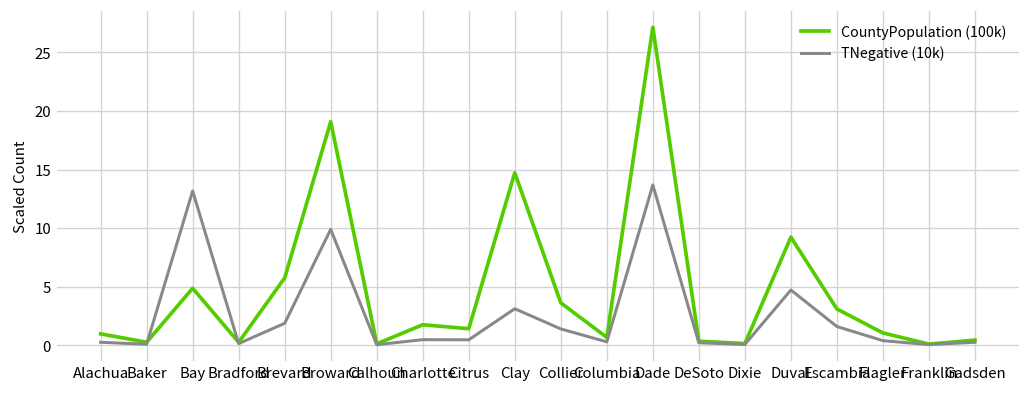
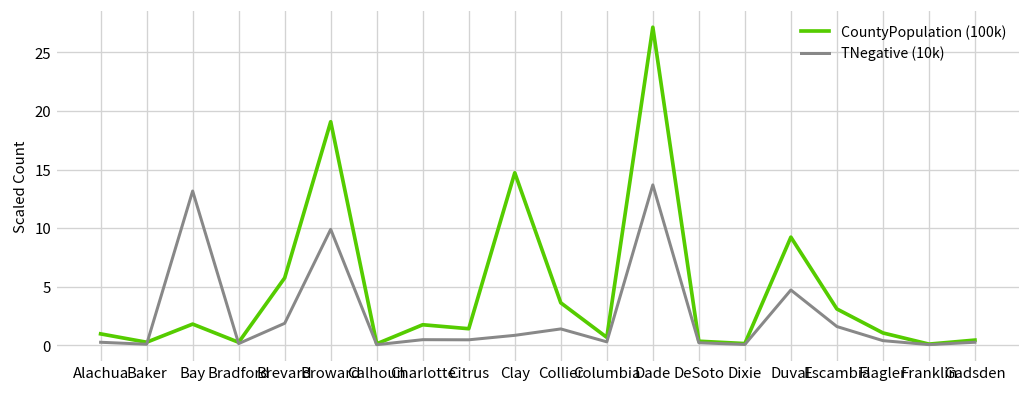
  {
    "CountyPopulation (100k)": {
      "Alachua": 1,
-     "Bay": 5,
+     "Bay": 2,
      "Clay": 15
    },
    "TNegative (10k)": {
      "Alachua": 0,
      "Bay": 13,
-     "Clay": 3
+     "Clay": 1
    }
  }
